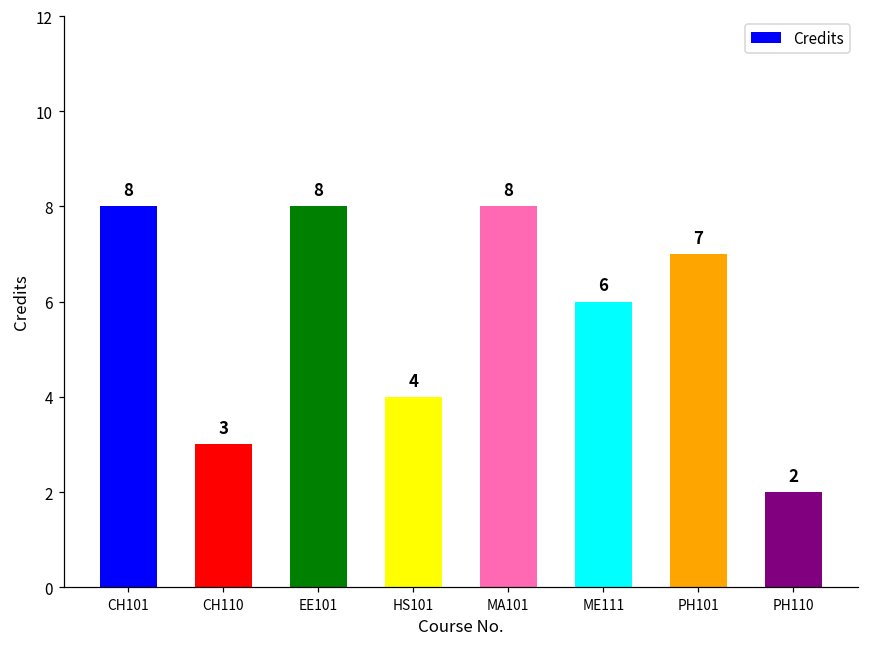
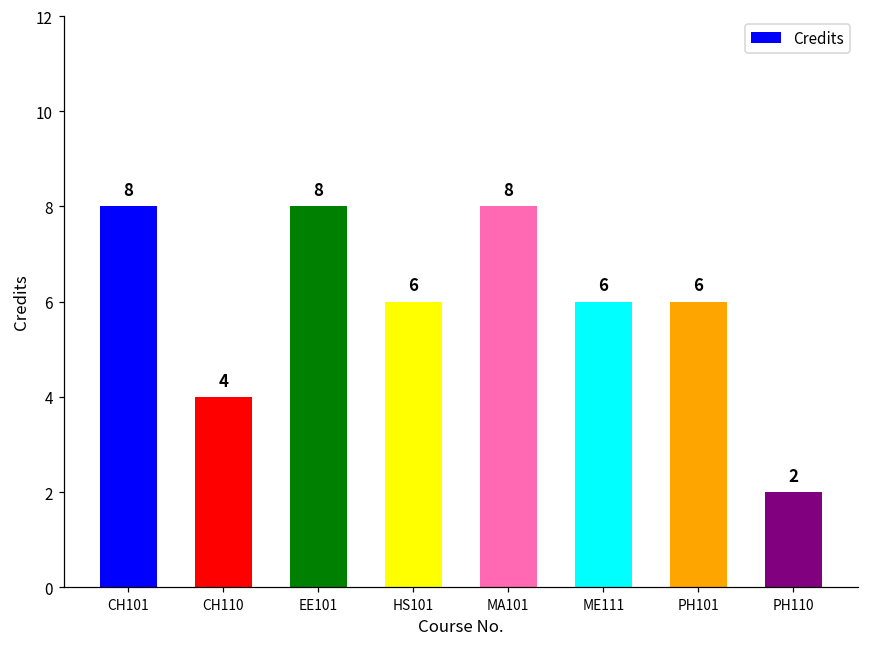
  {
    "CH101": 8,
-   "CH110": 3,
+   "CH110": 4,
    "EE101": 8,
-   "HS101": 4,
+   "HS101": 6,
    "MA101": 8,
    "ME111": 6,
-   "PH101": 7,
+   "PH101": 6,
    "PH110": 2
  }
